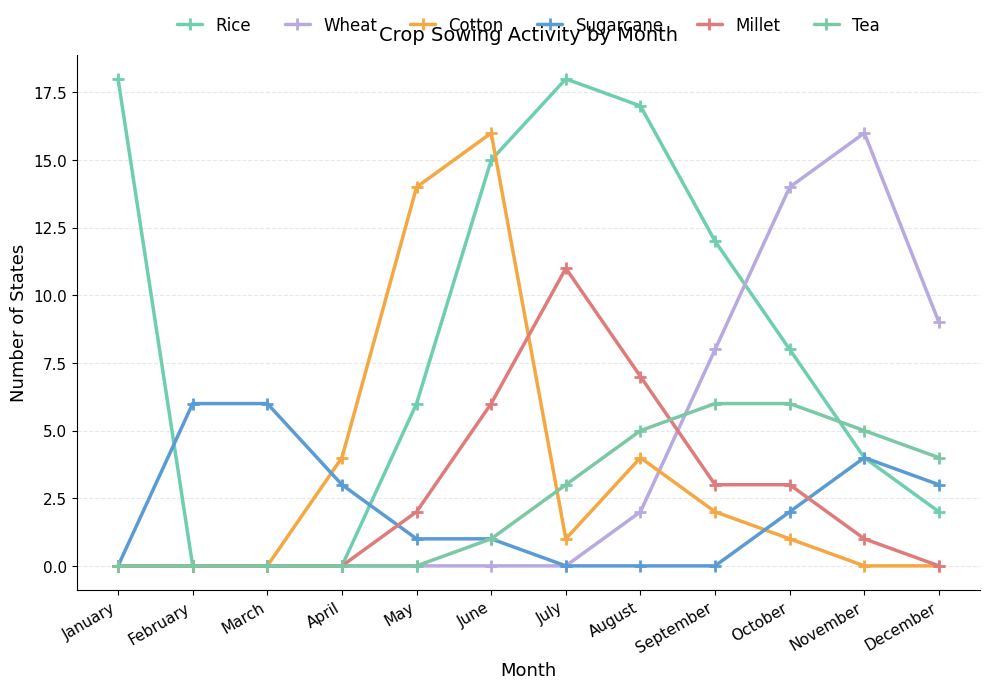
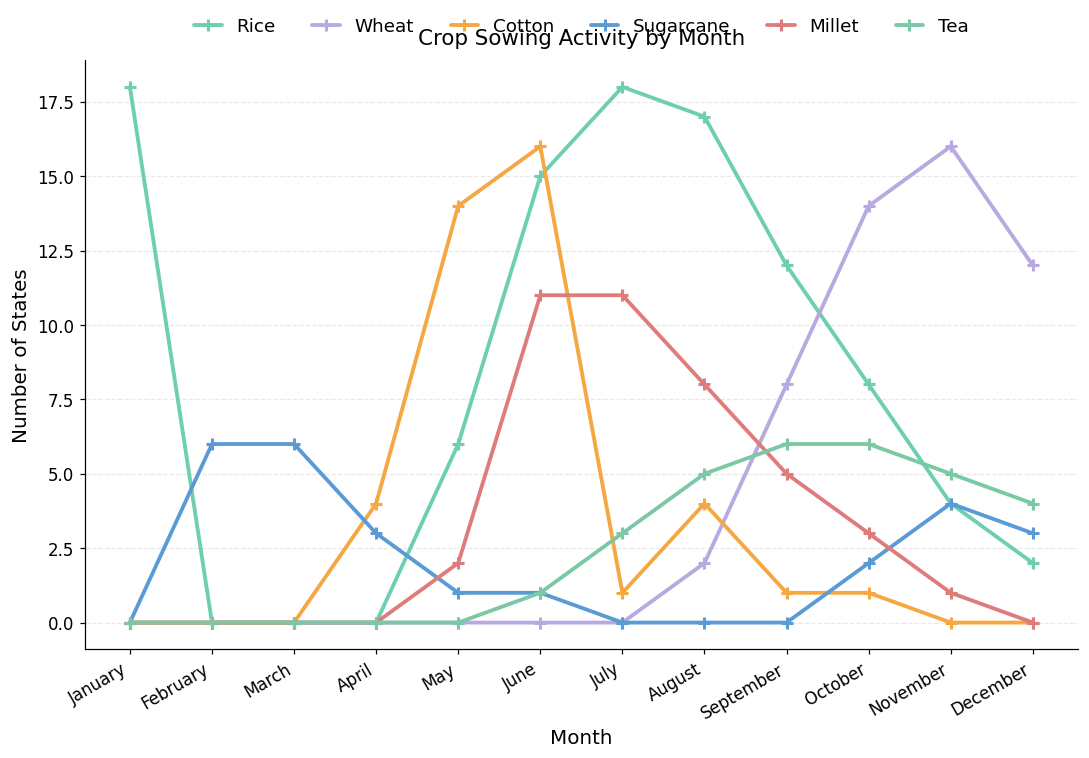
  {
    "Wheat": {
      "June": 0,
      "August": 2,
      "September": 8,
      "October": 14,
      "November": 16,
-     "December": 9
+     "December": 12
    },
    "Cotton": {
      "April": 4,
      "May": 14,
      "June": 16,
      "July": 1,
      "August": 4,
-     "September": 2,
+     "September": 1,
      "October": 1,
      "November": 0
    },
    "Sugarcane": {
      "February": 6,
      "March": 6,
      "April": 3,
      "May": 1,
      "August": 0,
      "September": 0,
      "October": 2,
      "December": 3
    },
    "Millet": {
      "May": 2,
-     "June": 6,
+     "June": 11,
      "July": 11,
-     "August": 7,
-     "September": 3,
+     "August": 8,
+     "September": 5,
      "October": 3,
      "November": 1
    }
  }
